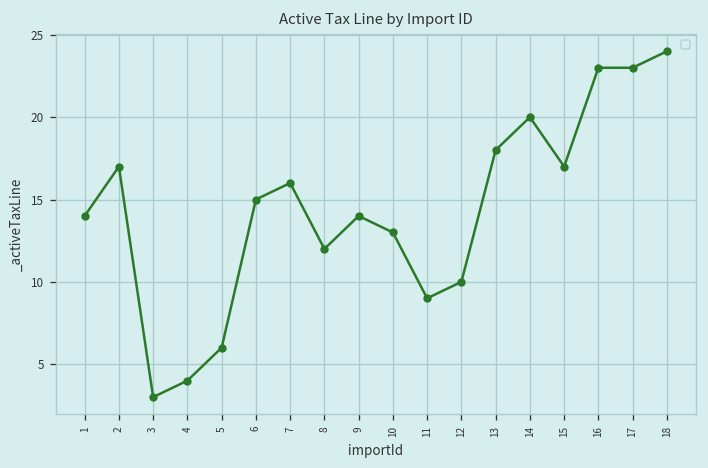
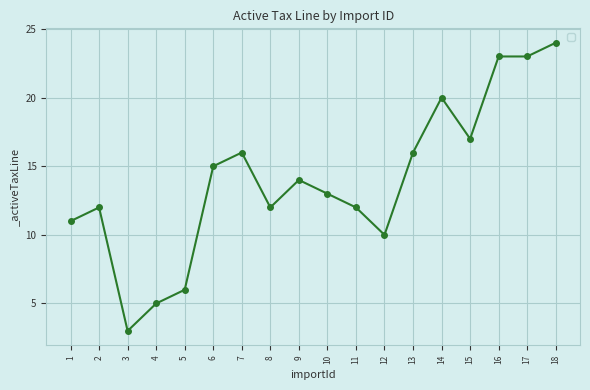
  {
-   "1": 14,
-   "2": 17,
+   "1": 11,
+   "2": 12,
    "3": 3,
-   "4": 4,
+   "4": 5,
    "5": 6,
    "6": 15,
    "7": 16,
    "8": 12,
    "9": 14,
    "10": 13,
-   "11": 9,
+   "11": 12,
    "12": 10,
-   "13": 18,
+   "13": 16,
    "14": 20,
    "15": 17,
    "16": 23,
    "17": 23,
    "18": 24
  }
